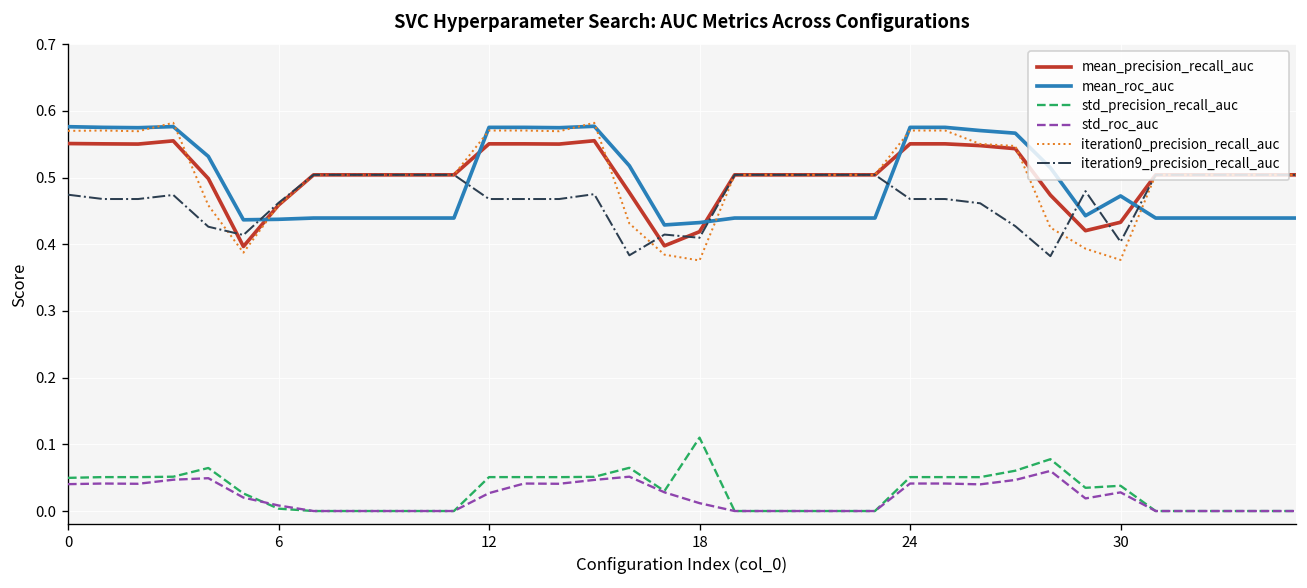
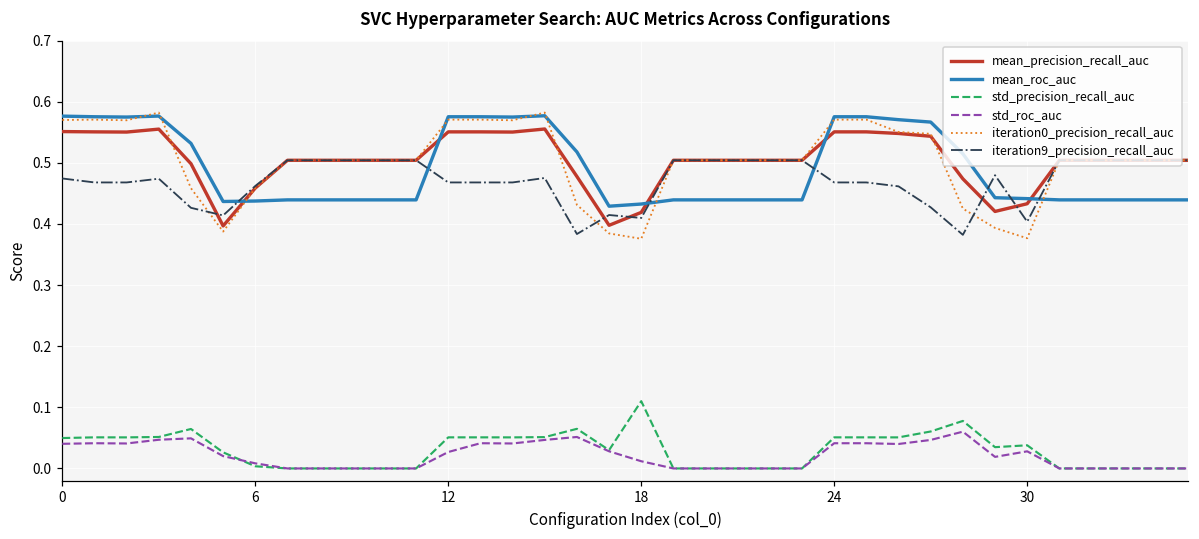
  {
    "mean_precision_recall_auc": {
      "0": 0.55,
      "12": 0.55,
      "18": 0.42,
      "24": 0.55,
      "30": 0.43
    },
    "mean_roc_auc": {
      "0": 0.58,
      "6": 0.44,
      "12": 0.58,
      "18": 0.43,
      "24": 0.58,
-     "30": 0.47
+     "30": 0.44
    },
    "std_precision_recall_auc": {
      "0": 0.05,
      "6": 0.00,
      "12": 0.05,
      "18": 0.11,
      "24": 0.05,
      "30": 0.04
    },
    "std_roc_auc": {
      "0": 0.04,
      "6": 0.01,
      "12": 0.03,
      "18": 0.01,
      "24": 0.04,
      "30": 0.03
    },
    "iteration0_precision_recall_auc": {
      "0": 0.57,
      "12": 0.57,
      "18": 0.38,
      "24": 0.57,
      "30": 0.38
    },
    "iteration9_precision_recall_auc": {
      "0": 0.47,
      "12": 0.47,
      "18": 0.41,
      "24": 0.47,
      "30": 0.40
    }
  }
